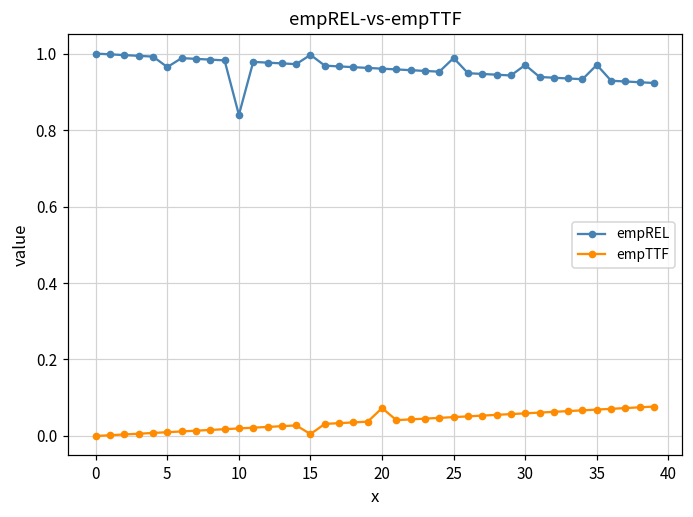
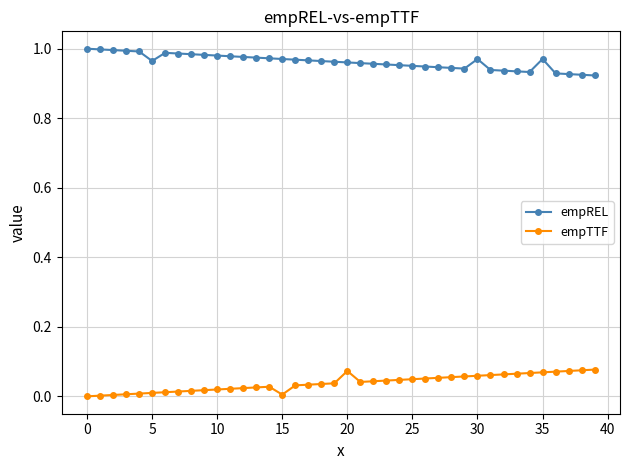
  {
    "empREL": {
      "0": 1.00,
      "5": 0.96,
-     "10": 0.84,
-     "15": 1.00,
+     "10": 0.98,
+     "15": 0.97,
      "20": 0.96,
-     "25": 0.99,
+     "25": 0.95,
      "30": 0.97,
      "35": 0.97
    },
    "empTTF": {
      "0": 0.00,
      "5": 0.01,
      "10": 0.02,
      "15": 0.01,
      "20": 0.07,
      "25": 0.05,
      "30": 0.06,
      "35": 0.07
    }
  }
